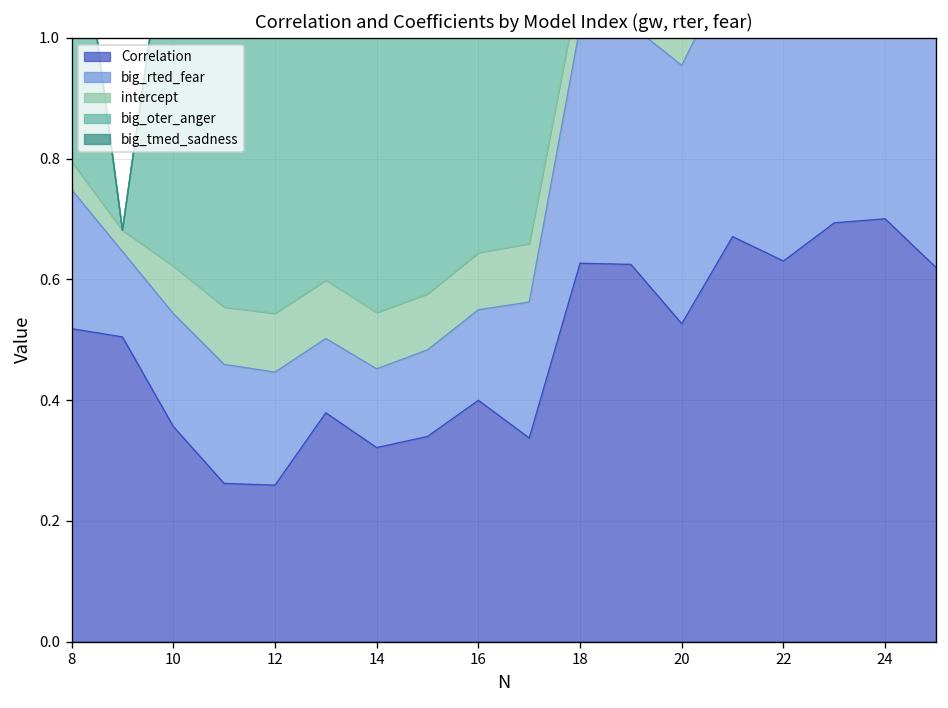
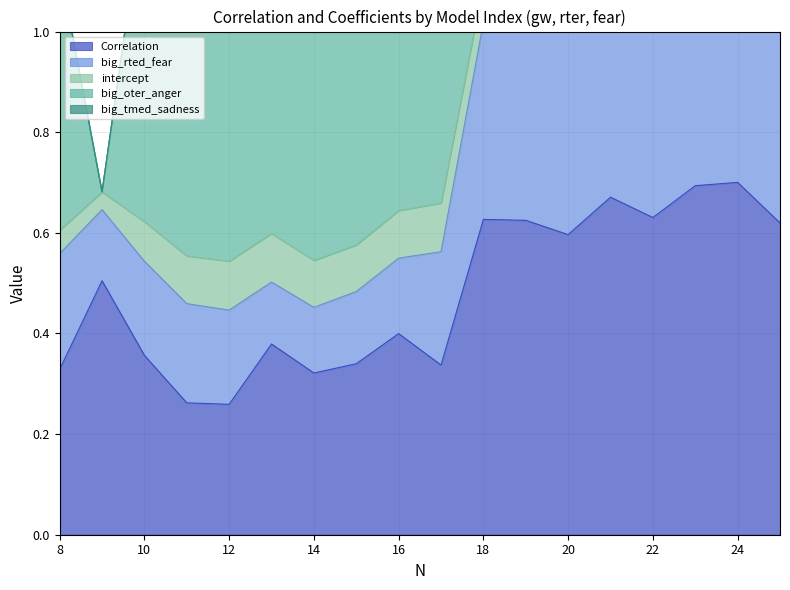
  {
    "Correlation": {
-     "8": 0.52,
+     "8": 0.33,
      "10": 0.36,
      "12": 0.26,
      "14": 0.32,
      "16": 0.40,
      "18": 0.63,
-     "20": 0.53,
+     "20": 0.60,
      "22": 0.63,
      "24": 0.70
    },
    "big_rted_fear": {
      "8": 0.23,
      "10": 0.19,
      "12": 0.19,
      "14": 0.13,
      "16": 0.15
    }
  }
